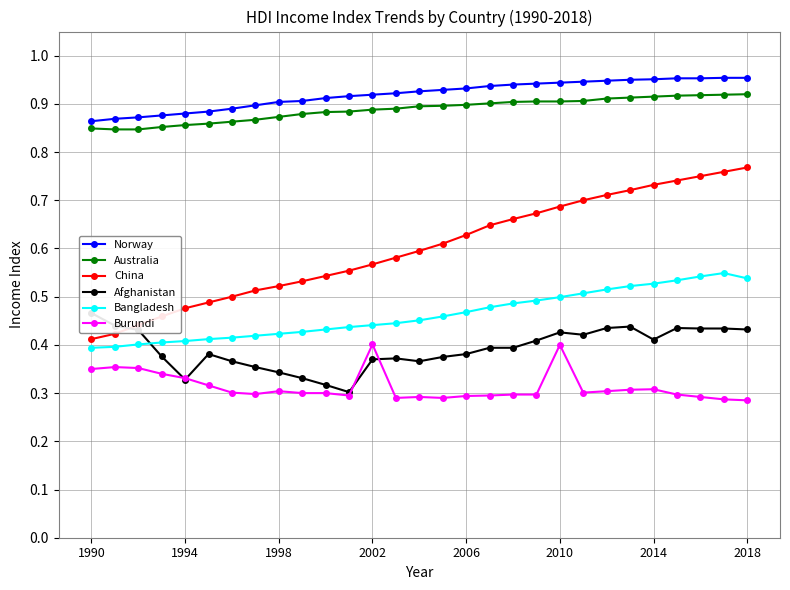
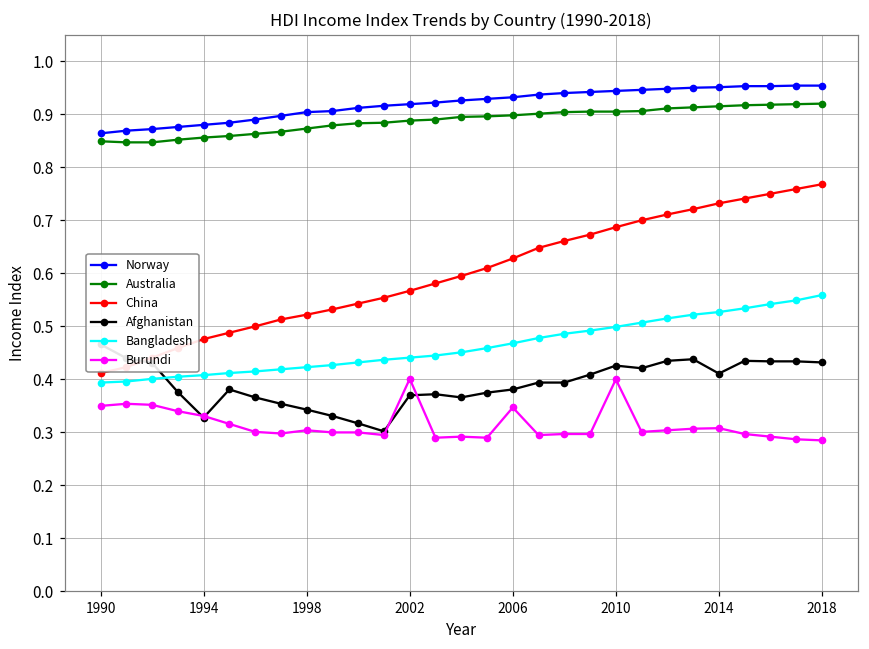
  {
    "Norway": {
      "1990": 0.86,
      "1994": 0.88,
      "1998": 0.90,
      "2002": 0.92,
      "2006": 0.93,
      "2010": 0.94,
      "2014": 0.95,
      "2018": 0.95
    },
    "Australia": {
      "1990": 0.85,
      "1994": 0.86,
      "1998": 0.87,
      "2002": 0.89,
      "2006": 0.90,
      "2010": 0.91,
      "2014": 0.92,
      "2018": 0.92
    },
    "China": {
      "1990": 0.41,
      "1994": 0.48,
      "1998": 0.52,
      "2002": 0.57,
      "2006": 0.63,
      "2010": 0.69,
      "2014": 0.73,
      "2018": 0.77
    },
    "Afghanistan": {
      "1998": 0.34,
      "2002": 0.37,
      "2006": 0.38,
      "2010": 0.43,
      "2014": 0.41,
      "2018": 0.43
    },
    "Bangladesh": {
      "1990": 0.39,
      "1994": 0.41,
      "1998": 0.42,
      "2002": 0.44,
      "2006": 0.47,
      "2010": 0.50,
      "2014": 0.53,
-     "2018": 0.54
+     "2018": 0.56
    },
    "Burundi": {
      "1990": 0.35,
      "1998": 0.30,
      "2002": 0.40,
-     "2006": 0.29,
+     "2006": 0.35,
      "2010": 0.40,
      "2014": 0.31,
      "2018": 0.29
    }
  }
